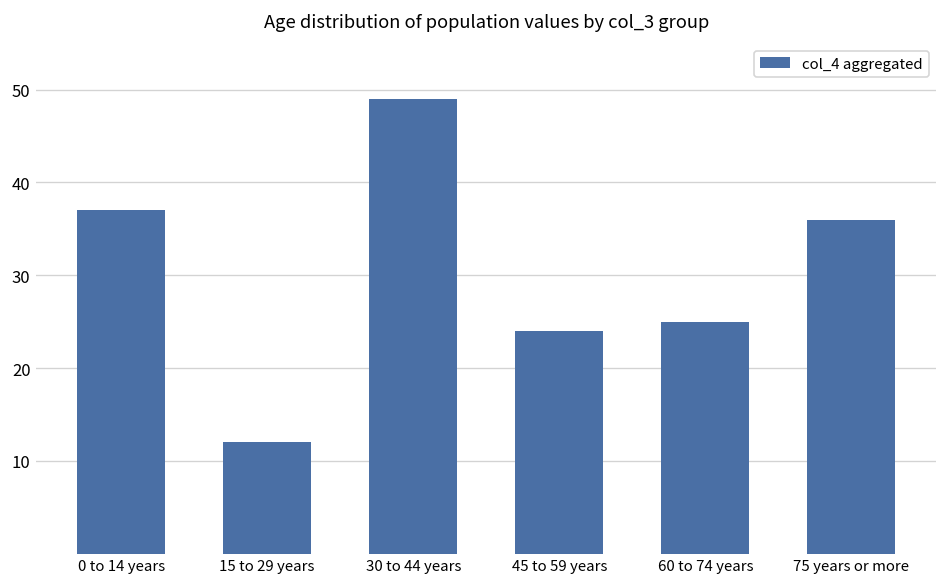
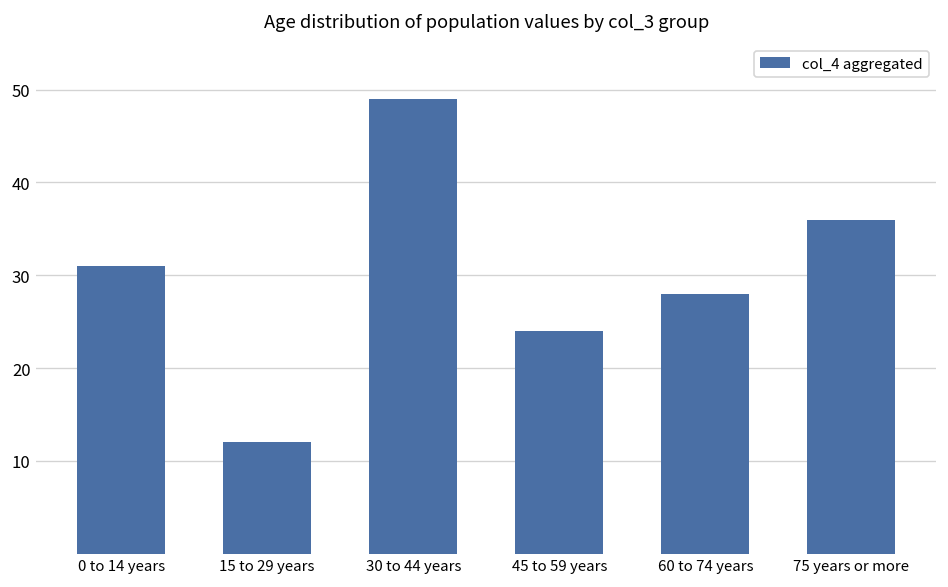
  {
-   "0 to 14 years": 37,
+   "0 to 14 years": 31,
    "15 to 29 years": 12,
    "30 to 44 years": 49,
    "45 to 59 years": 24,
-   "60 to 74 years": 25,
+   "60 to 74 years": 28,
    "75 years or more": 36
  }
